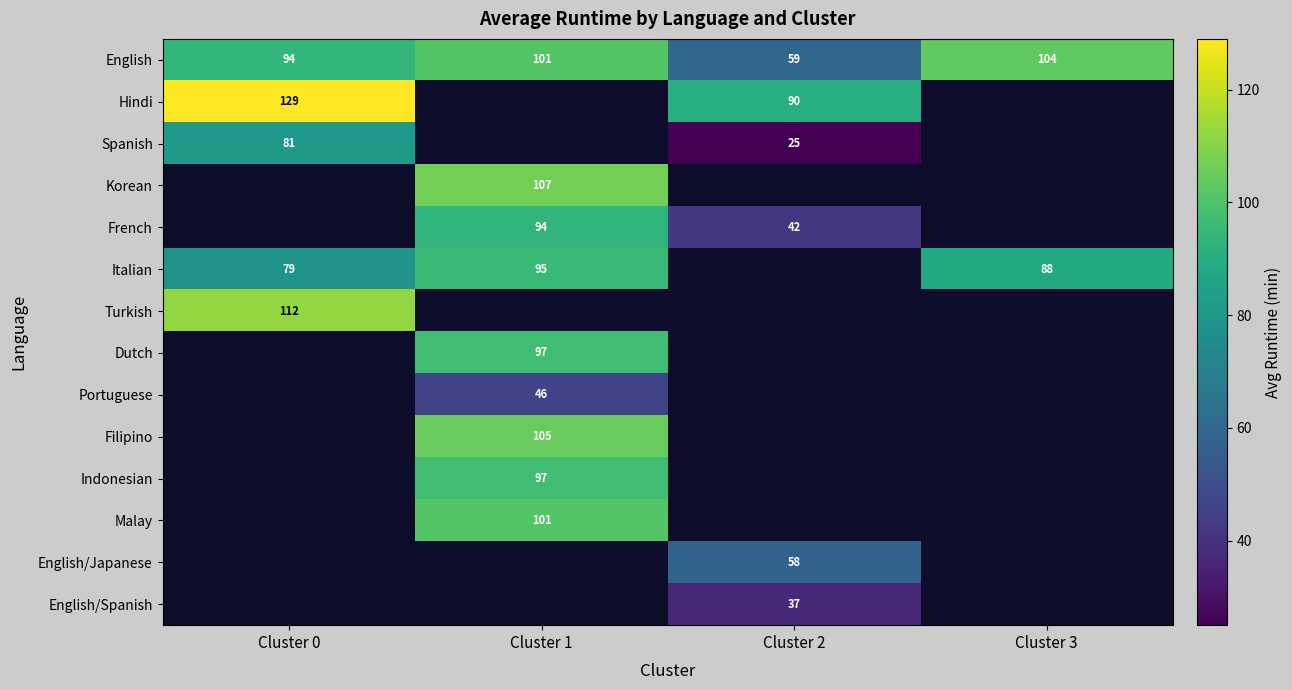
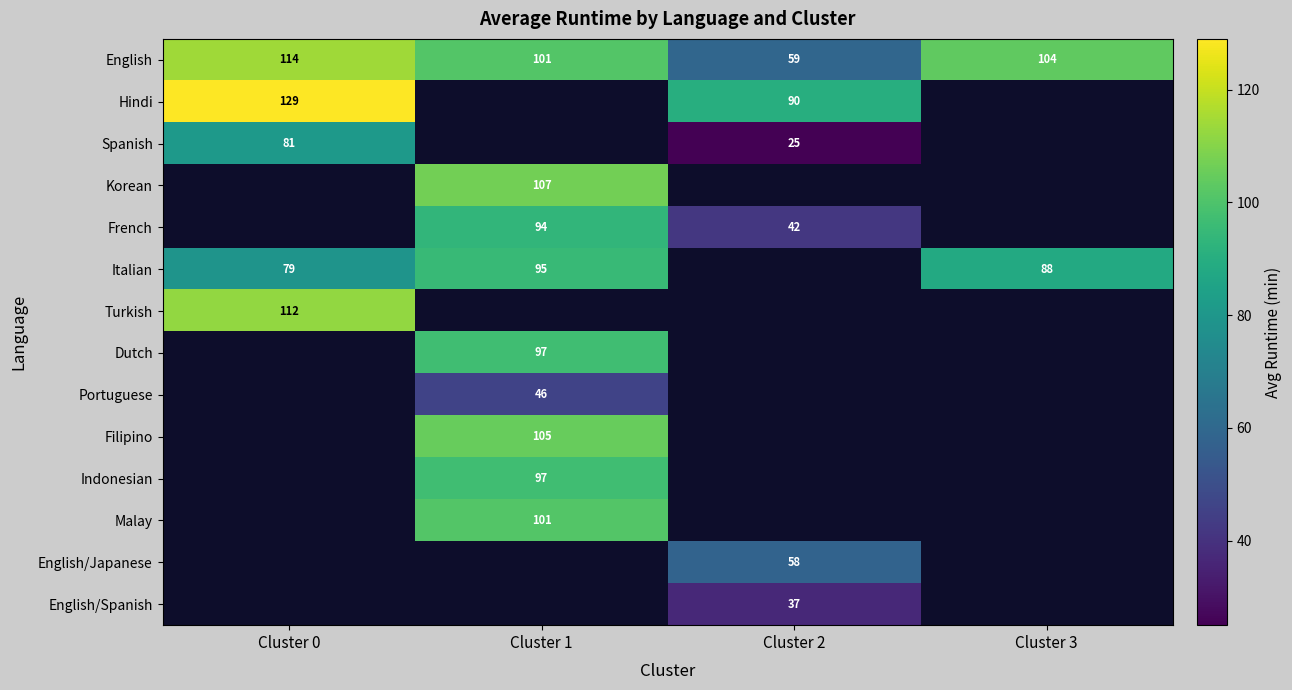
  {
    "English": {
-     "Cluster 0": 94,
+     "Cluster 0": 114,
      "Cluster 1": 101,
      "Cluster 2": 59,
      "Cluster 3": 104
    },
    "Hindi": {
      "Cluster 0": 129,
      "Cluster 2": 90
    },
    "Spanish": {
      "Cluster 0": 81,
      "Cluster 2": 25
    },
    "Korean": {
      "Cluster 1": 107
    },
    "French": {
      "Cluster 1": 94,
      "Cluster 2": 42
    },
    "Italian": {
      "Cluster 0": 79,
      "Cluster 1": 95,
      "Cluster 3": 88
    },
    "Turkish": {
      "Cluster 0": 112
    },
    "Dutch": {
      "Cluster 1": 97
    },
    "Portuguese": {
      "Cluster 1": 46
    },
    "Filipino": {
      "Cluster 1": 105
    },
    "Indonesian": {
      "Cluster 1": 97
    },
    "Malay": {
      "Cluster 1": 101
    },
    "English/Japanese": {
      "Cluster 2": 58
    },
    "English/Spanish": {
      "Cluster 2": 37
    }
  }
